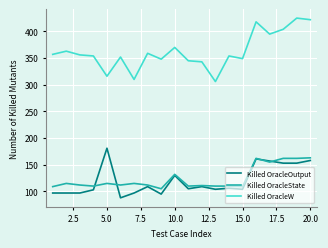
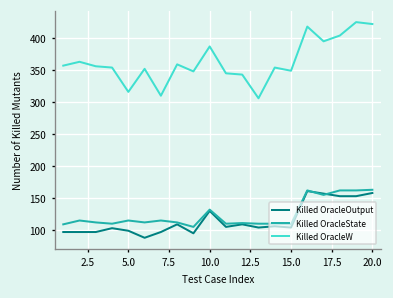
  {
    "Killed OracleOutput": {
-     "5.0": 180,
+     "5.0": 100,
      "20.0": 160
    },
    "Killed OracleState": {
      "5.0": 120,
      "20.0": 160
    },
    "Killed OracleW": {
      "5.0": 320,
-     "10.0": 370,
+     "10.0": 390,
      "15.0": 350,
      "20.0": 420
    }
  }
